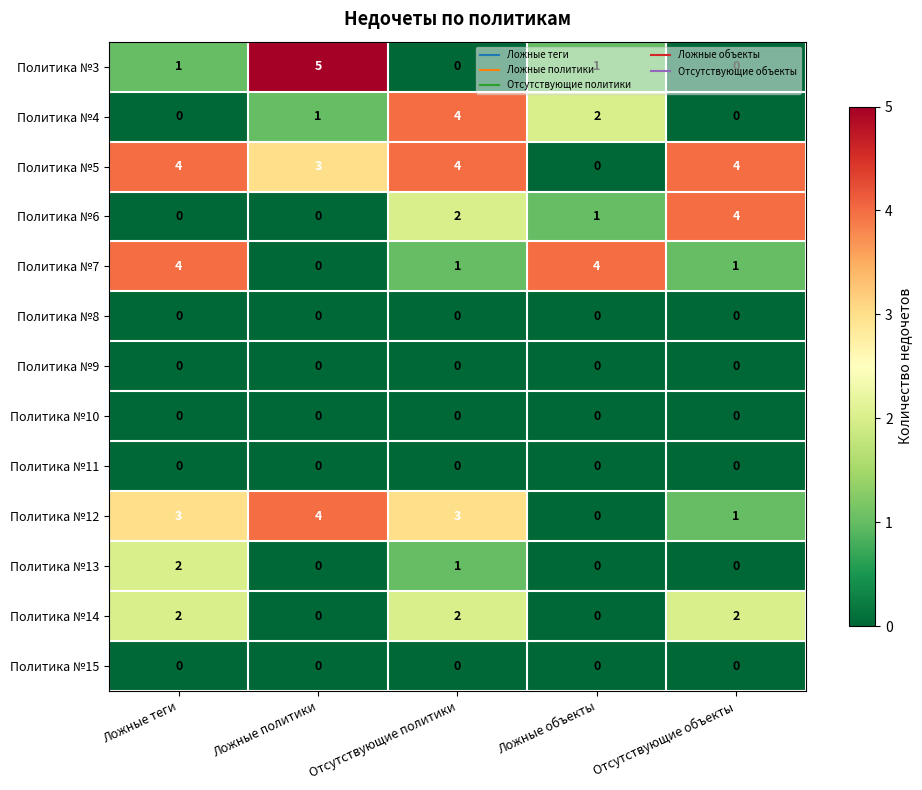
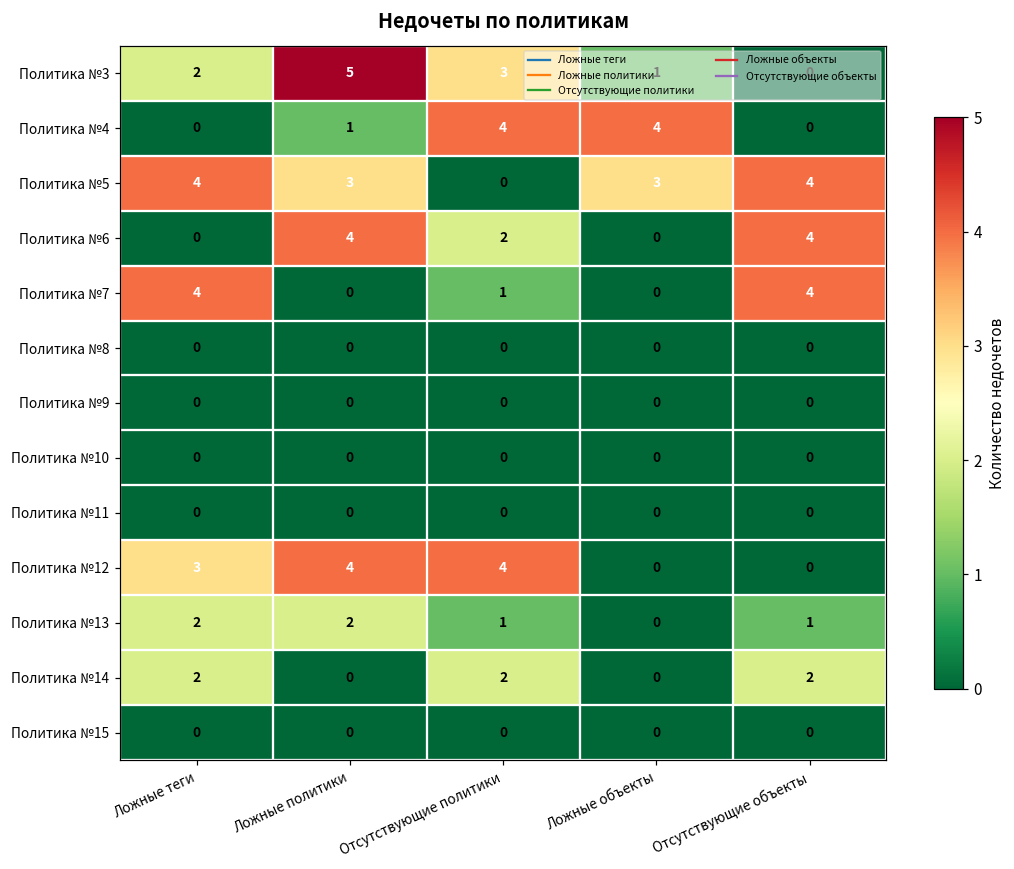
  {
    "Политика №3": {
-     "Ложные теги": 1,
+     "Ложные теги": 2,
      "Ложные политики": 5,
-     "Отсутствующие политики": 0
+     "Отсутствующие политики": 3
    },
    "Политика №4": {
      "Ложные теги": 0,
      "Ложные политики": 1,
      "Отсутствующие политики": 4,
-     "Ложные объекты": 2,
+     "Ложные объекты": 4,
      "Отсутствующие объекты": 0
    },
    "Политика №5": {
      "Ложные теги": 4,
      "Ложные политики": 3,
-     "Отсутствующие политики": 4,
-     "Ложные объекты": 0,
+     "Отсутствующие политики": 0,
+     "Ложные объекты": 3,
      "Отсутствующие объекты": 4
    },
    "Политика №6": {
      "Ложные теги": 0,
-     "Ложные политики": 0,
+     "Ложные политики": 4,
      "Отсутствующие политики": 2,
-     "Ложные объекты": 1,
+     "Ложные объекты": 0,
      "Отсутствующие объекты": 4
    },
    "Политика №7": {
      "Ложные теги": 4,
      "Ложные политики": 0,
      "Отсутствующие политики": 1,
-     "Ложные объекты": 4,
-     "Отсутствующие объекты": 1
+     "Ложные объекты": 0,
+     "Отсутствующие объекты": 4
    },
    "Политика №8": {
      "Ложные теги": 0,
      "Ложные политики": 0,
      "Отсутствующие политики": 0,
      "Ложные объекты": 0,
      "Отсутствующие объекты": 0
    },
    "Политика №9": {
      "Ложные теги": 0,
      "Ложные политики": 0,
      "Отсутствующие политики": 0,
      "Ложные объекты": 0,
      "Отсутствующие объекты": 0
    },
    "Политика №10": {
      "Ложные теги": 0,
      "Ложные политики": 0,
      "Отсутствующие политики": 0,
      "Ложные объекты": 0,
      "Отсутствующие объекты": 0
    },
    "Политика №11": {
      "Ложные теги": 0,
      "Ложные политики": 0,
      "Отсутствующие политики": 0,
      "Ложные объекты": 0,
      "Отсутствующие объекты": 0
    },
    "Политика №12": {
      "Ложные теги": 3,
      "Ложные политики": 4,
-     "Отсутствующие политики": 3,
+     "Отсутствующие политики": 4,
      "Ложные объекты": 0,
-     "Отсутствующие объекты": 1
+     "Отсутствующие объекты": 0
    },
    "Политика №13": {
      "Ложные теги": 2,
-     "Ложные политики": 0,
+     "Ложные политики": 2,
      "Отсутствующие политики": 1,
      "Ложные объекты": 0,
-     "Отсутствующие объекты": 0
+     "Отсутствующие объекты": 1
    },
    "Политика №14": {
      "Ложные теги": 2,
      "Ложные политики": 0,
      "Отсутствующие политики": 2,
      "Ложные объекты": 0,
      "Отсутствующие объекты": 2
    },
    "Политика №15": {
      "Ложные теги": 0,
      "Ложные политики": 0,
      "Отсутствующие политики": 0,
      "Ложные объекты": 0,
      "Отсутствующие объекты": 0
    }
  }
